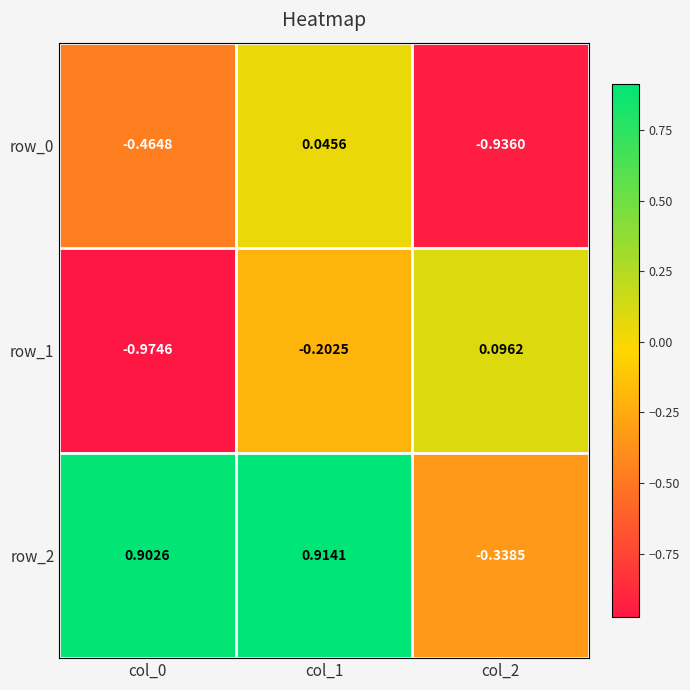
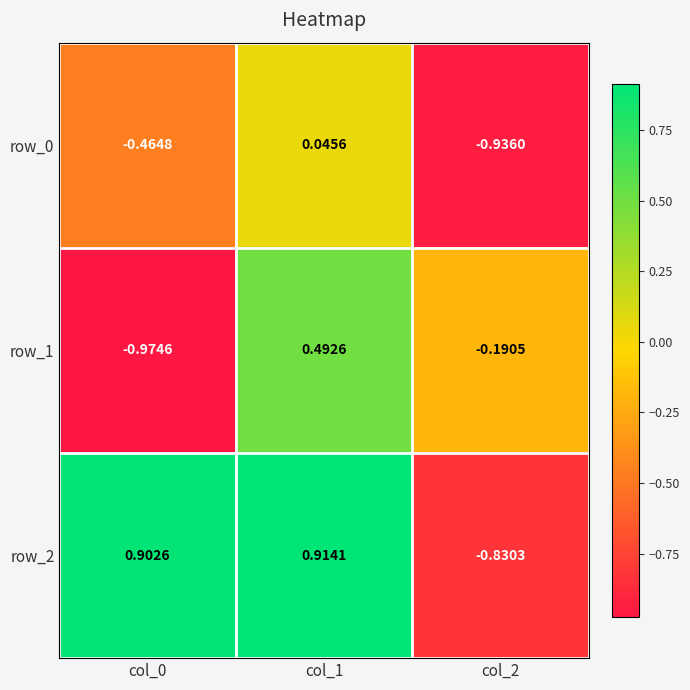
  {
    "row_0": {
      "col_0": -0.4648,
      "col_1": 0.0456,
      "col_2": -0.9360
    },
    "row_1": {
      "col_0": -0.9746,
-     "col_1": -0.2025,
-     "col_2": 0.0962
+     "col_1": 0.4926,
+     "col_2": -0.1905
    },
    "row_2": {
      "col_0": 0.9026,
      "col_1": 0.9141,
-     "col_2": -0.3385
+     "col_2": -0.8303
    }
  }
